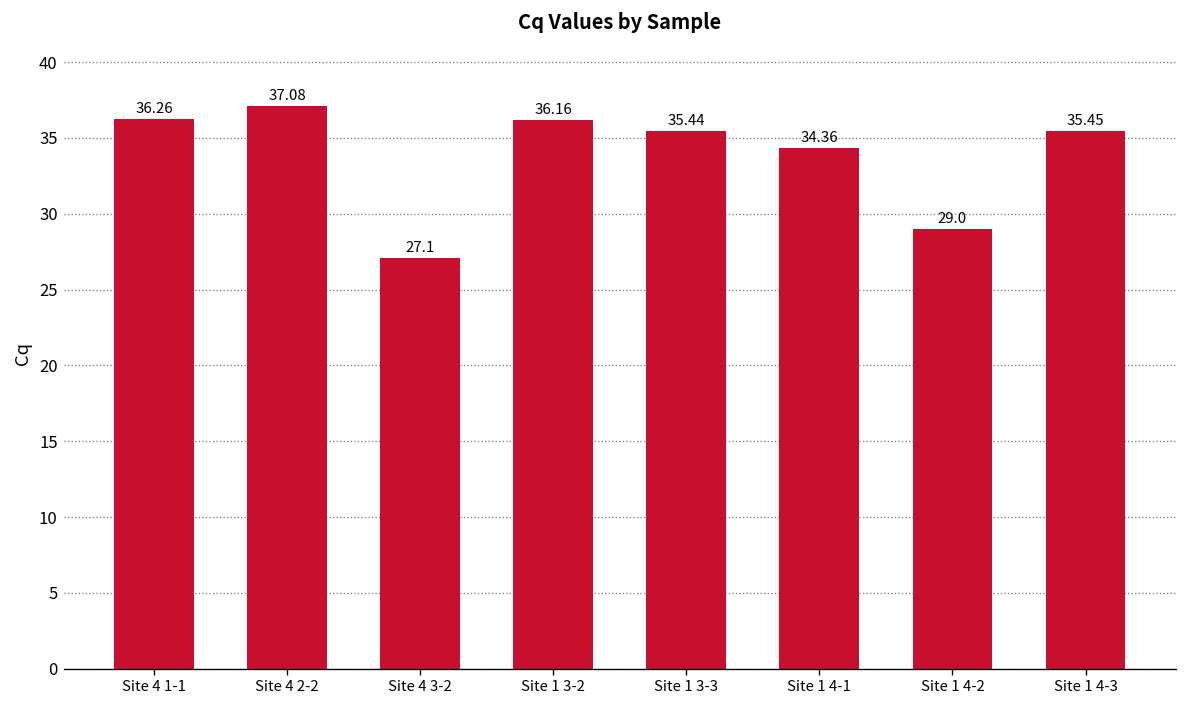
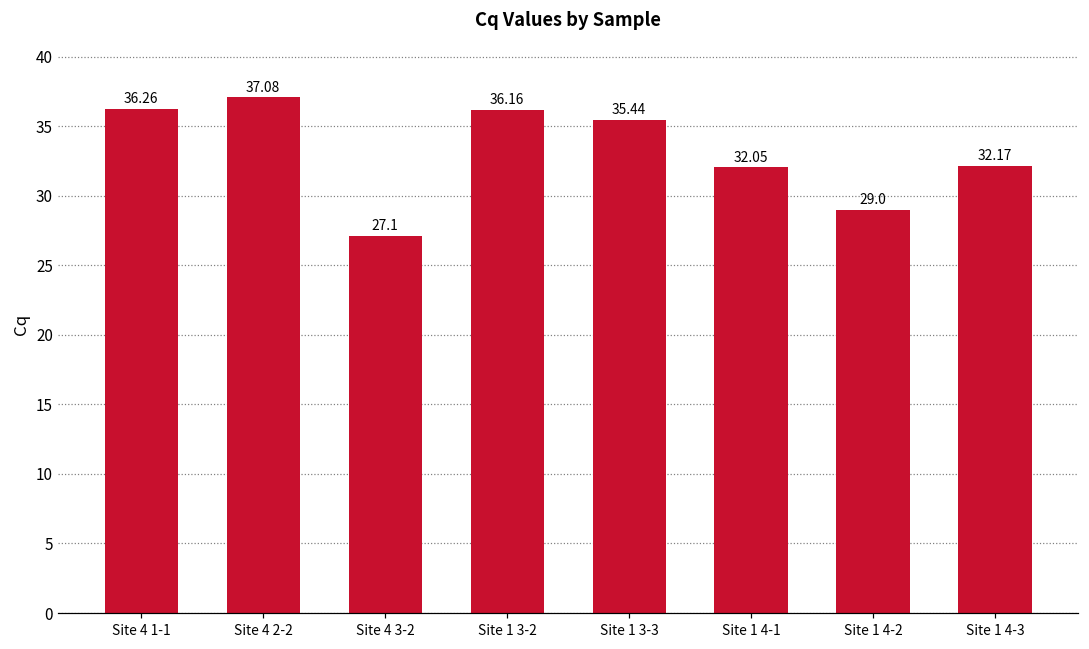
  {
    "Site 4 1-1": 36.26,
    "Site 4 2-2": 37.08,
    "Site 4 3-2": 27.1,
    "Site 1 3-2": 36.16,
    "Site 1 3-3": 35.44,
-   "Site 1 4-1": 34.36,
+   "Site 1 4-1": 32.05,
    "Site 1 4-2": 29.0,
-   "Site 1 4-3": 35.45
+   "Site 1 4-3": 32.17
  }
